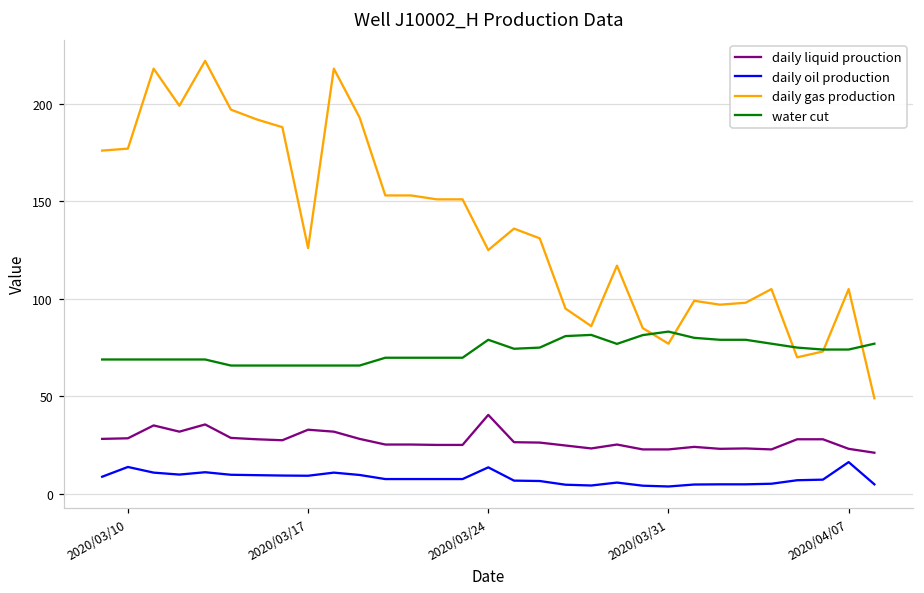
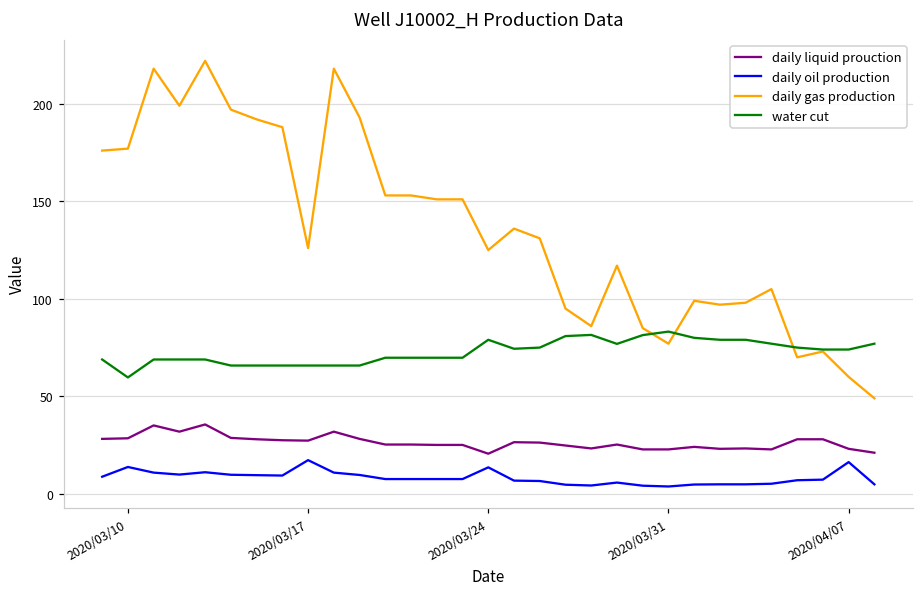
  {
    "daily liquid prouction": {
      "2020/03/10": 29,
-     "2020/03/17": 33,
-     "2020/03/24": 41,
+     "2020/03/17": 27,
+     "2020/03/24": 21,
      "2020/03/31": 23,
      "2020/04/07": 23
    },
    "daily oil production": {
      "2020/03/10": 14,
-     "2020/03/17": 9,
+     "2020/03/17": 17,
      "2020/03/24": 14,
      "2020/03/31": 4,
      "2020/04/07": 16
    },
    "daily gas production": {
      "2020/03/10": 177,
      "2020/03/17": 126,
      "2020/03/24": 125,
      "2020/03/31": 77,
-     "2020/04/07": 105
+     "2020/04/07": 60
    },
    "water cut": {
-     "2020/03/10": 69,
+     "2020/03/10": 60,
      "2020/03/17": 66,
      "2020/03/24": 79,
      "2020/03/31": 83,
      "2020/04/07": 74
    }
  }
